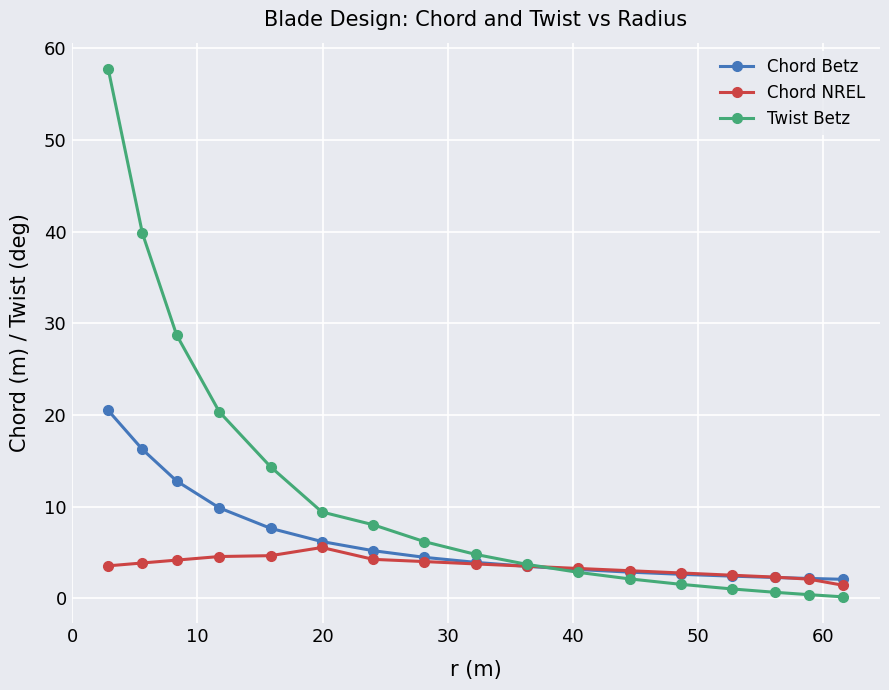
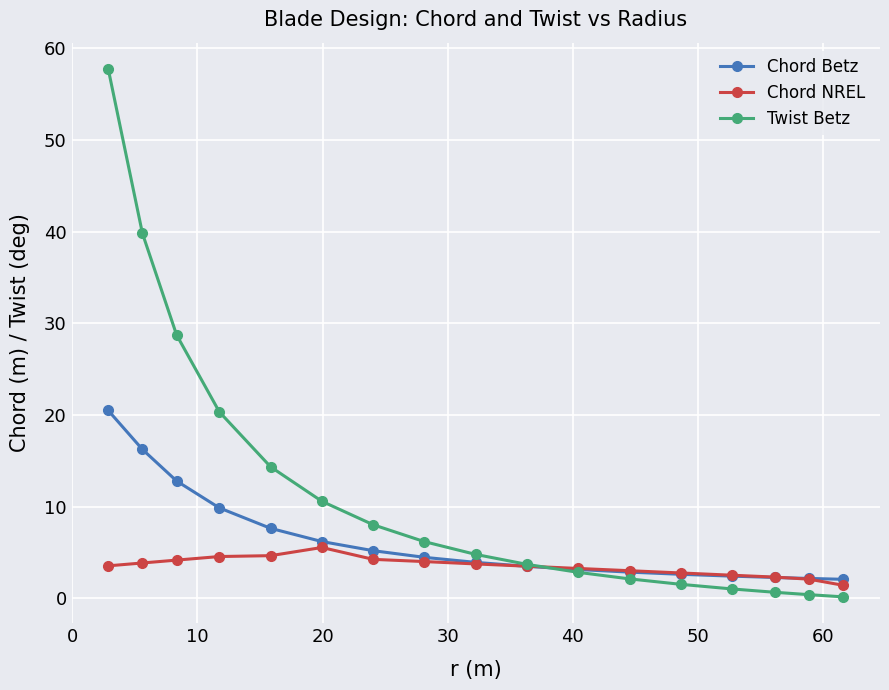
  {
    "Chord Betz": {
      "20": 6
    },
    "Chord NREL": {
      "20": 6
    },
    "Twist Betz": {
-     "20": 9
+     "20": 11
    }
  }
